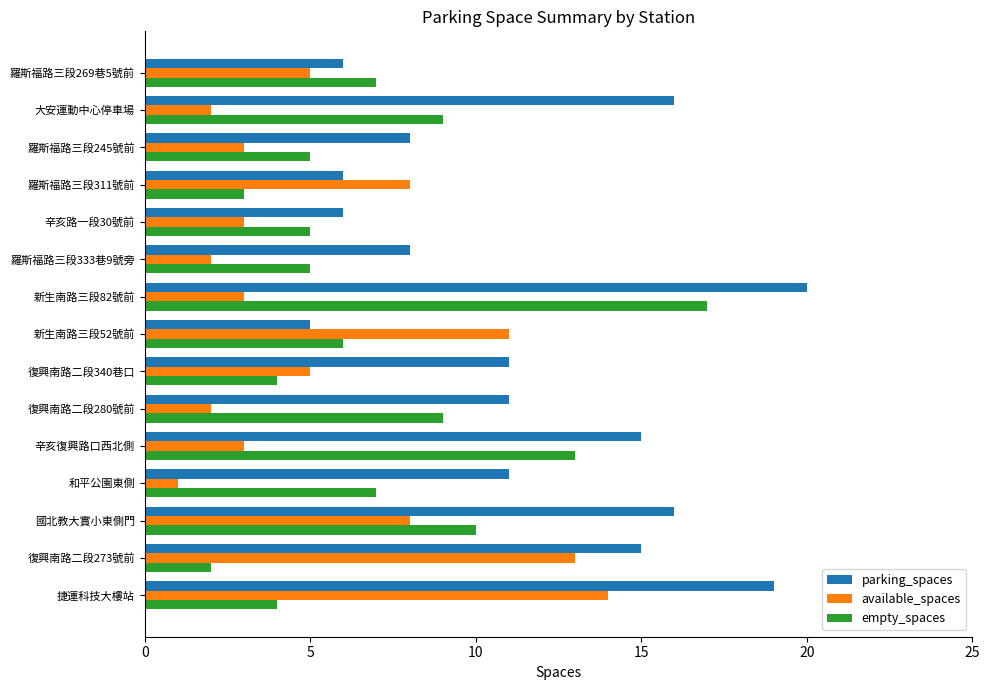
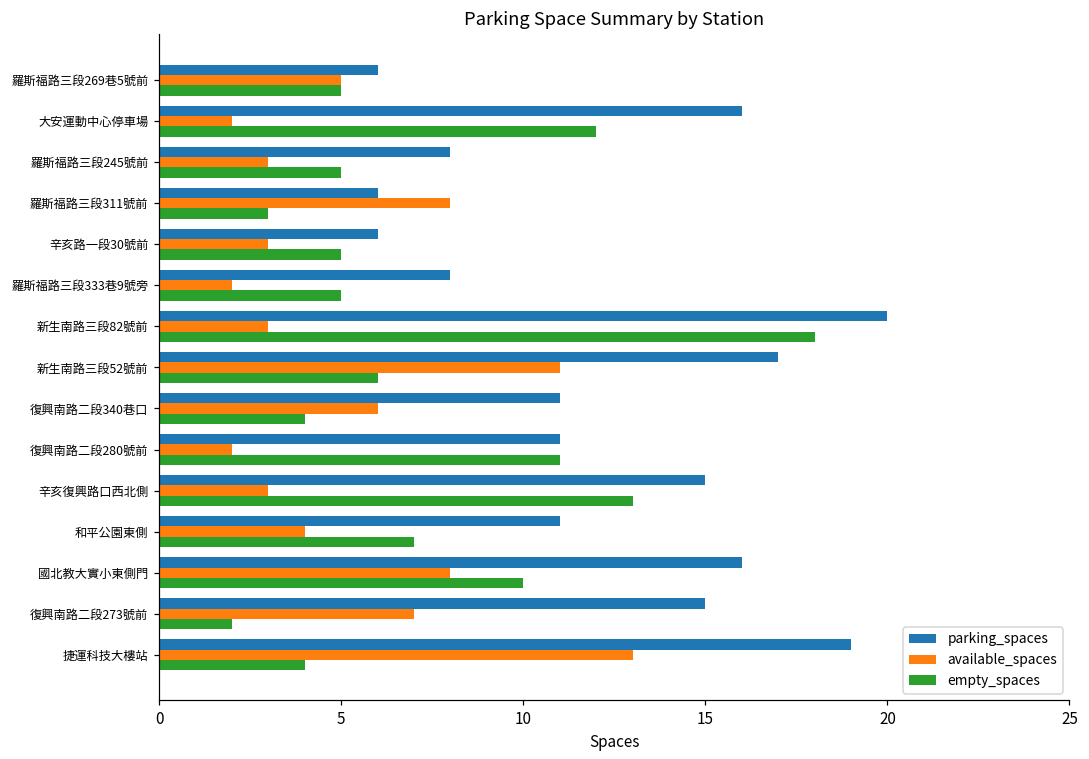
  {
    "parking_spaces": {
      "羅斯福路三段269巷5號前": 6,
      "大安運動中心停車場": 16,
      "羅斯福路三段245號前": 8,
      "羅斯福路三段311號前": 6,
      "辛亥路一段30號前": 6,
      "羅斯福路三段333巷9號旁": 8,
      "新生南路三段82號前": 20,
-     "新生南路三段52號前": 5,
+     "新生南路三段52號前": 17,
      "復興南路二段340巷口": 11,
      "復興南路二段280號前": 11,
      "辛亥復興路口西北側": 15,
      "和平公園東側": 11,
      "國北教大實小東側門": 16,
      "復興南路二段273號前": 15,
      "捷運科技大樓站": 19
    },
    "available_spaces": {
      "羅斯福路三段269巷5號前": 5,
      "大安運動中心停車場": 2,
      "羅斯福路三段245號前": 3,
      "羅斯福路三段311號前": 8,
      "辛亥路一段30號前": 3,
      "羅斯福路三段333巷9號旁": 2,
      "新生南路三段82號前": 3,
      "新生南路三段52號前": 11,
-     "復興南路二段340巷口": 5,
+     "復興南路二段340巷口": 6,
      "復興南路二段280號前": 2,
      "辛亥復興路口西北側": 3,
-     "和平公園東側": 1,
+     "和平公園東側": 4,
      "國北教大實小東側門": 8,
-     "復興南路二段273號前": 13,
-     "捷運科技大樓站": 14
+     "復興南路二段273號前": 7,
+     "捷運科技大樓站": 13
    },
    "empty_spaces": {
-     "羅斯福路三段269巷5號前": 7,
-     "大安運動中心停車場": 9,
+     "羅斯福路三段269巷5號前": 5,
+     "大安運動中心停車場": 12,
      "羅斯福路三段245號前": 5,
      "羅斯福路三段311號前": 3,
      "辛亥路一段30號前": 5,
      "羅斯福路三段333巷9號旁": 5,
-     "新生南路三段82號前": 17,
+     "新生南路三段82號前": 18,
      "新生南路三段52號前": 6,
      "復興南路二段340巷口": 4,
-     "復興南路二段280號前": 9,
+     "復興南路二段280號前": 11,
      "辛亥復興路口西北側": 13,
      "和平公園東側": 7,
      "國北教大實小東側門": 10,
      "復興南路二段273號前": 2,
      "捷運科技大樓站": 4
    }
  }
